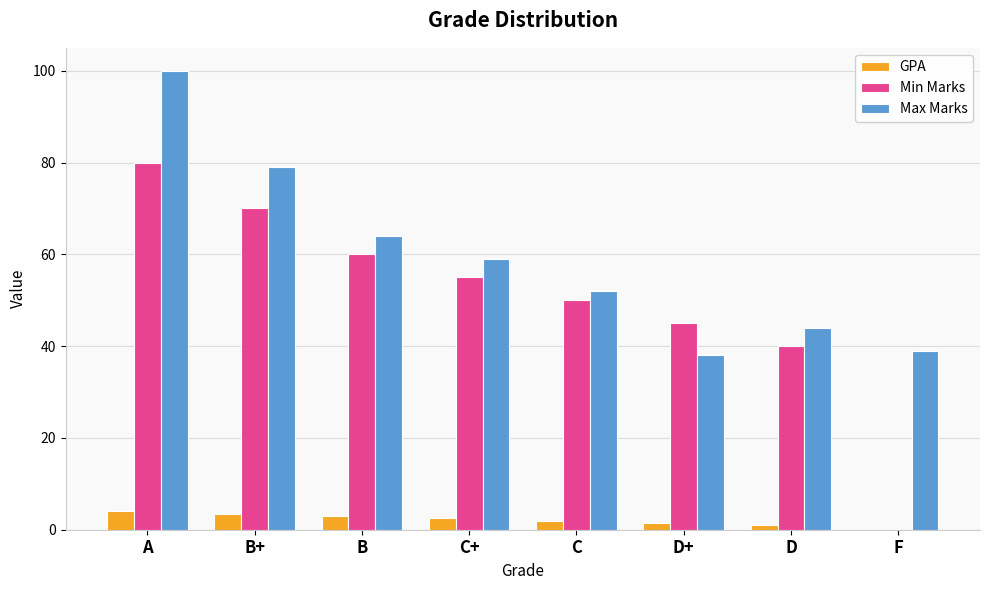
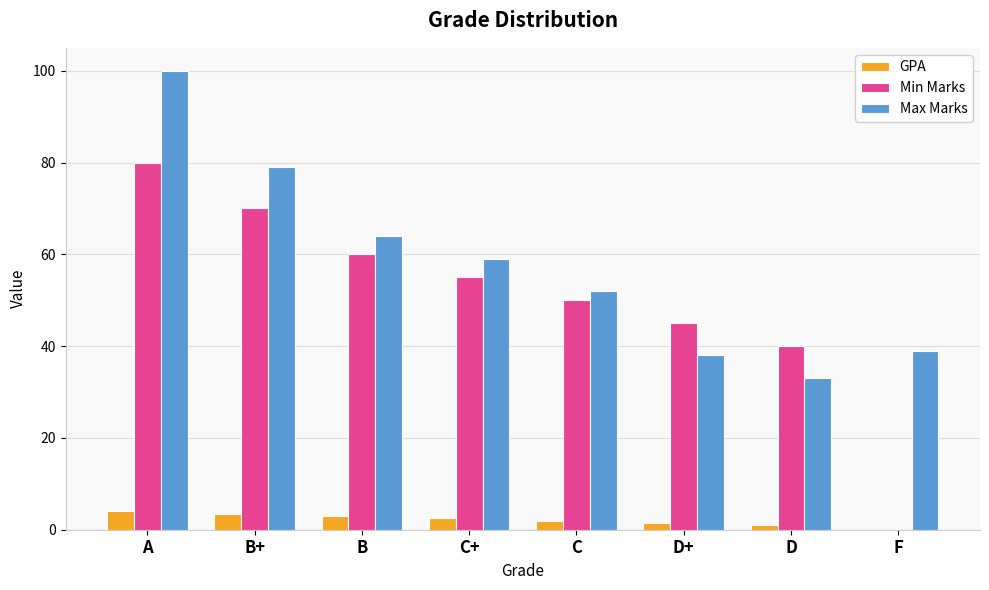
  {
    "GPA": {
      "A": 4,
      "B+": 4,
      "B": 3,
      "C+": 3,
      "C": 2,
      "D+": 2,
      "D": 1,
      "F": 0
    },
    "Min Marks": {
      "A": 80,
      "B+": 70,
      "B": 60,
      "C+": 55,
      "C": 50,
      "D+": 45,
      "D": 40,
      "F": 0
    },
    "Max Marks": {
      "A": 100,
      "B+": 79,
      "B": 64,
      "C+": 59,
      "C": 52,
      "D+": 38,
-     "D": 44,
+     "D": 33,
      "F": 39
    }
  }
